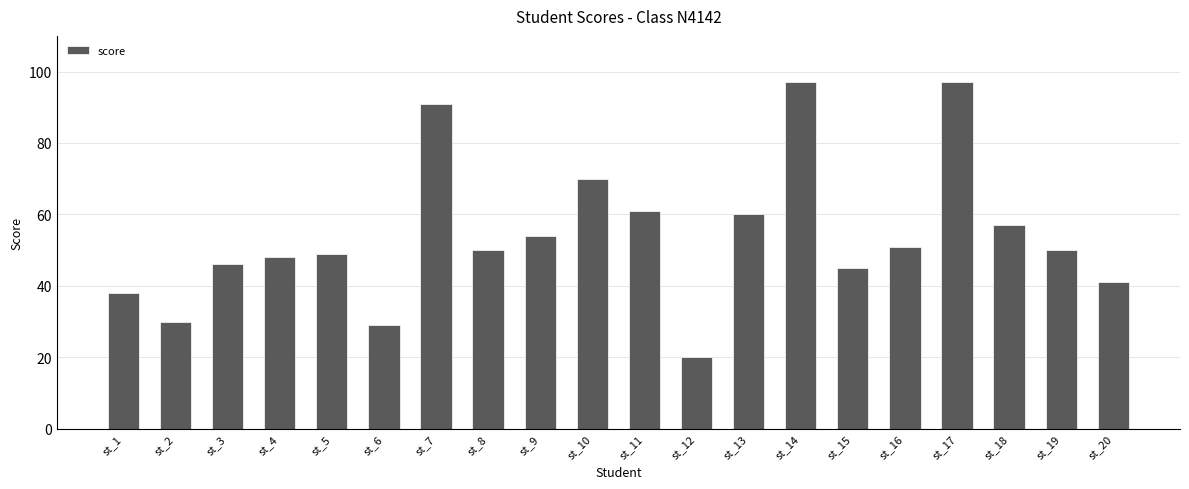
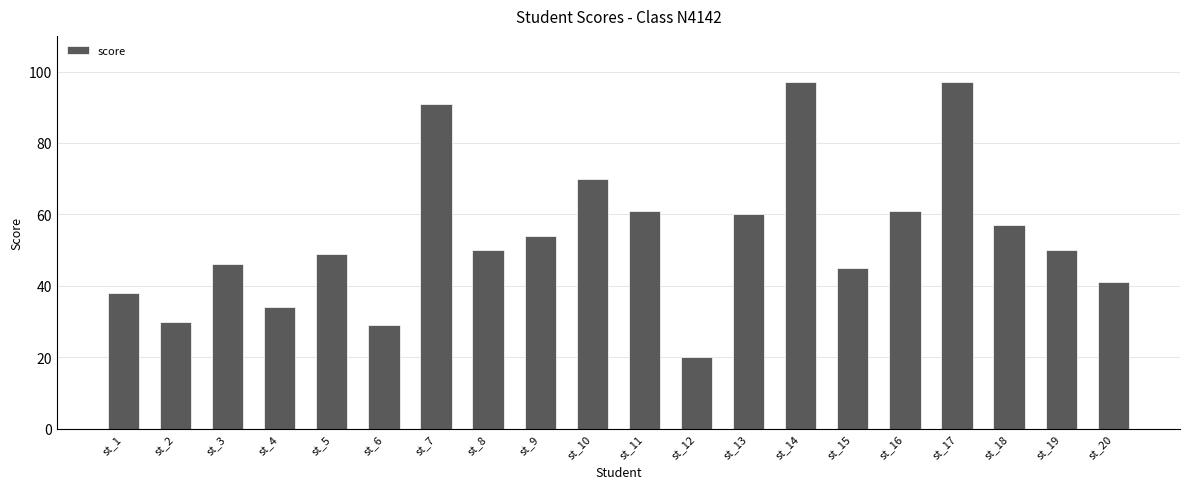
  {
    "st_1": 38,
    "st_2": 30,
    "st_3": 46,
-   "st_4": 48,
+   "st_4": 34,
    "st_5": 49,
    "st_6": 29,
    "st_7": 91,
    "st_8": 50,
    "st_9": 54,
    "st_10": 70,
    "st_11": 61,
    "st_12": 20,
    "st_13": 60,
    "st_14": 97,
    "st_15": 45,
-   "st_16": 51,
+   "st_16": 61,
    "st_17": 97,
    "st_18": 57,
    "st_19": 50,
    "st_20": 41
  }
